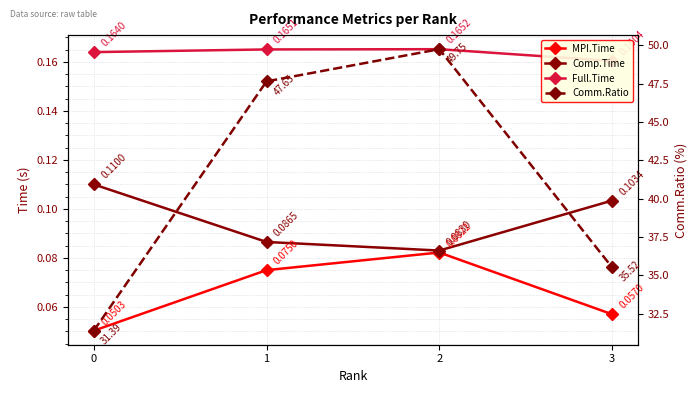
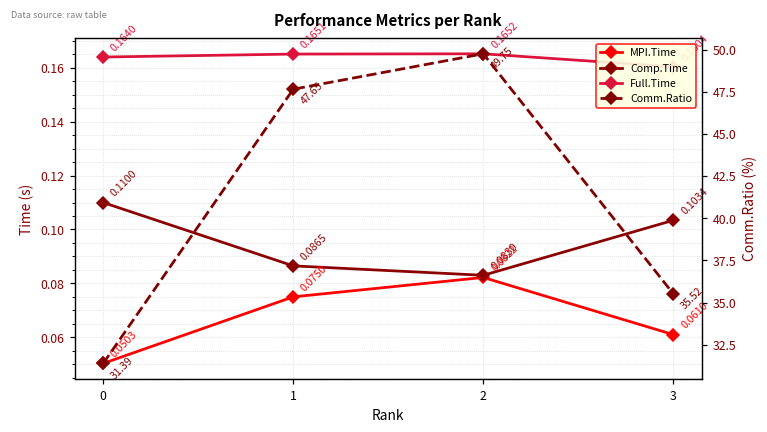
  {
    "MPI.Time": {
      "1": 0.0750,
-     "3": 0.0570
+     "3": 0.0610
    },
    "Full.Time": {
      "0": 0.1640,
      "1": 0.1651,
      "2": 0.1652
    }
  }
